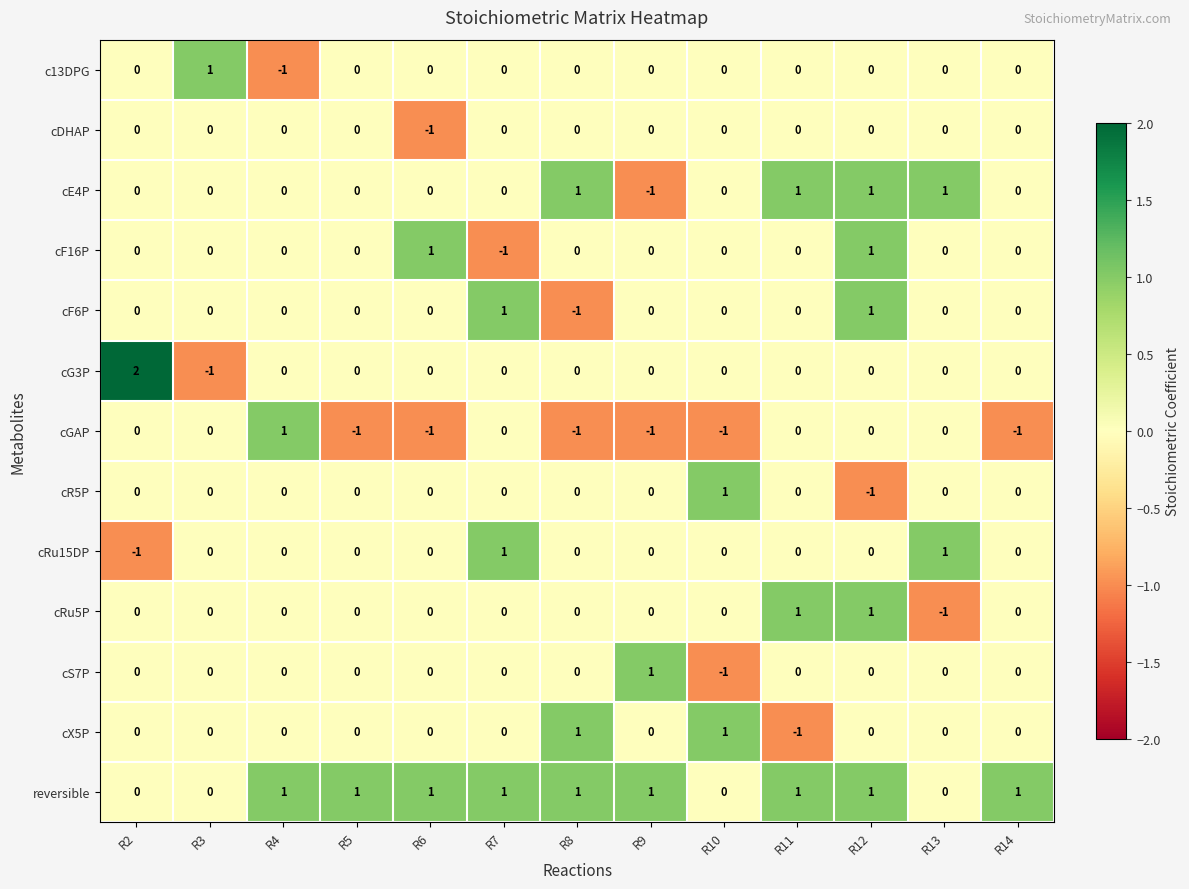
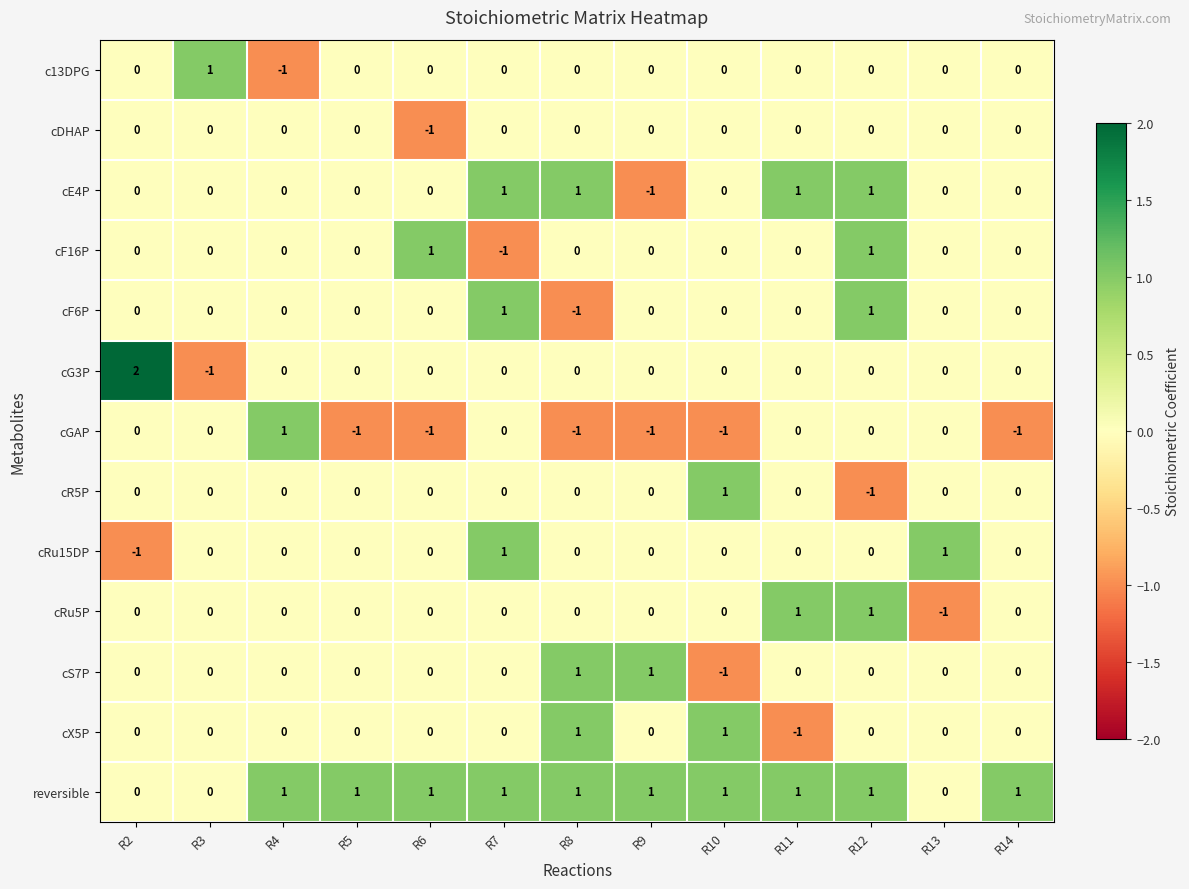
  {
    "c13DPG": {
      "R2": 0,
      "R3": 1,
      "R4": -1,
      "R5": 0,
      "R6": 0,
      "R7": 0,
      "R8": 0,
      "R9": 0,
      "R10": 0,
      "R11": 0,
      "R12": 0,
      "R13": 0,
      "R14": 0
    },
    "cDHAP": {
      "R2": 0,
      "R3": 0,
      "R4": 0,
      "R5": 0,
      "R6": -1,
      "R7": 0,
      "R8": 0,
      "R9": 0,
      "R10": 0,
      "R11": 0,
      "R12": 0,
      "R13": 0,
      "R14": 0
    },
    "cE4P": {
      "R2": 0,
      "R3": 0,
      "R4": 0,
      "R5": 0,
      "R6": 0,
-     "R7": 0,
+     "R7": 1,
      "R8": 1,
      "R9": -1,
      "R10": 0,
      "R11": 1,
      "R12": 1,
-     "R13": 1,
+     "R13": 0,
      "R14": 0
    },
    "cF16P": {
      "R2": 0,
      "R3": 0,
      "R4": 0,
      "R5": 0,
      "R6": 1,
      "R7": -1,
      "R8": 0,
      "R9": 0,
      "R10": 0,
      "R11": 0,
      "R12": 1,
      "R13": 0,
      "R14": 0
    },
    "cF6P": {
      "R2": 0,
      "R3": 0,
      "R4": 0,
      "R5": 0,
      "R6": 0,
      "R7": 1,
      "R8": -1,
      "R9": 0,
      "R10": 0,
      "R11": 0,
      "R12": 1,
      "R13": 0,
      "R14": 0
    },
    "cG3P": {
      "R2": 2,
      "R3": -1,
      "R4": 0,
      "R5": 0,
      "R6": 0,
      "R7": 0,
      "R8": 0,
      "R9": 0,
      "R10": 0,
      "R11": 0,
      "R12": 0,
      "R13": 0,
      "R14": 0
    },
    "cGAP": {
      "R2": 0,
      "R3": 0,
      "R4": 1,
      "R5": -1,
      "R6": -1,
      "R7": 0,
      "R8": -1,
      "R9": -1,
      "R10": -1,
      "R11": 0,
      "R12": 0,
      "R13": 0,
      "R14": -1
    },
    "cR5P": {
      "R2": 0,
      "R3": 0,
      "R4": 0,
      "R5": 0,
      "R6": 0,
      "R7": 0,
      "R8": 0,
      "R9": 0,
      "R10": 1,
      "R11": 0,
      "R12": -1,
      "R13": 0,
      "R14": 0
    },
    "cRu15DP": {
      "R2": -1,
      "R3": 0,
      "R4": 0,
      "R5": 0,
      "R6": 0,
      "R7": 1,
      "R8": 0,
      "R9": 0,
      "R10": 0,
      "R11": 0,
      "R12": 0,
      "R13": 1,
      "R14": 0
    },
    "cRu5P": {
      "R2": 0,
      "R3": 0,
      "R4": 0,
      "R5": 0,
      "R6": 0,
      "R7": 0,
      "R8": 0,
      "R9": 0,
      "R10": 0,
      "R11": 1,
      "R12": 1,
      "R13": -1,
      "R14": 0
    },
    "cS7P": {
      "R2": 0,
      "R3": 0,
      "R4": 0,
      "R5": 0,
      "R6": 0,
      "R7": 0,
-     "R8": 0,
+     "R8": 1,
      "R9": 1,
      "R10": -1,
      "R11": 0,
      "R12": 0,
      "R13": 0,
      "R14": 0
    },
    "cX5P": {
      "R2": 0,
      "R3": 0,
      "R4": 0,
      "R5": 0,
      "R6": 0,
      "R7": 0,
      "R8": 1,
      "R9": 0,
      "R10": 1,
      "R11": -1,
      "R12": 0,
      "R13": 0,
      "R14": 0
    },
    "reversible": {
      "R2": 0,
      "R3": 0,
      "R4": 1,
      "R5": 1,
      "R6": 1,
      "R7": 1,
      "R8": 1,
      "R9": 1,
-     "R10": 0,
+     "R10": 1,
      "R11": 1,
      "R12": 1,
      "R13": 0,
      "R14": 1
    }
  }
